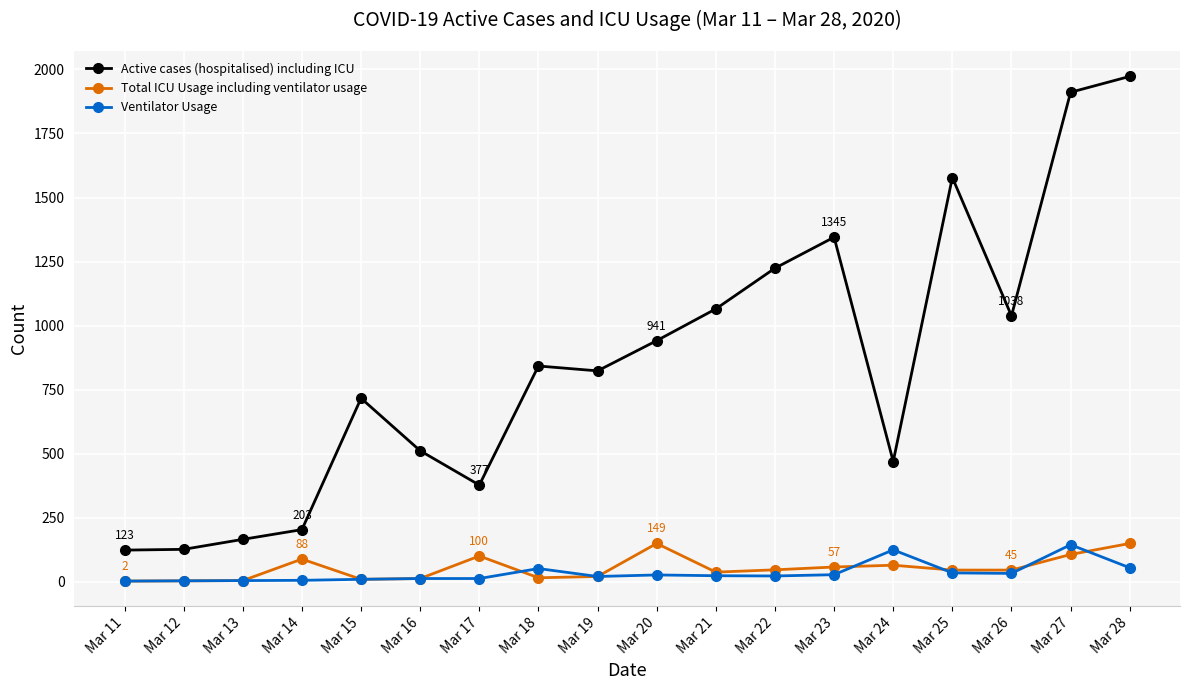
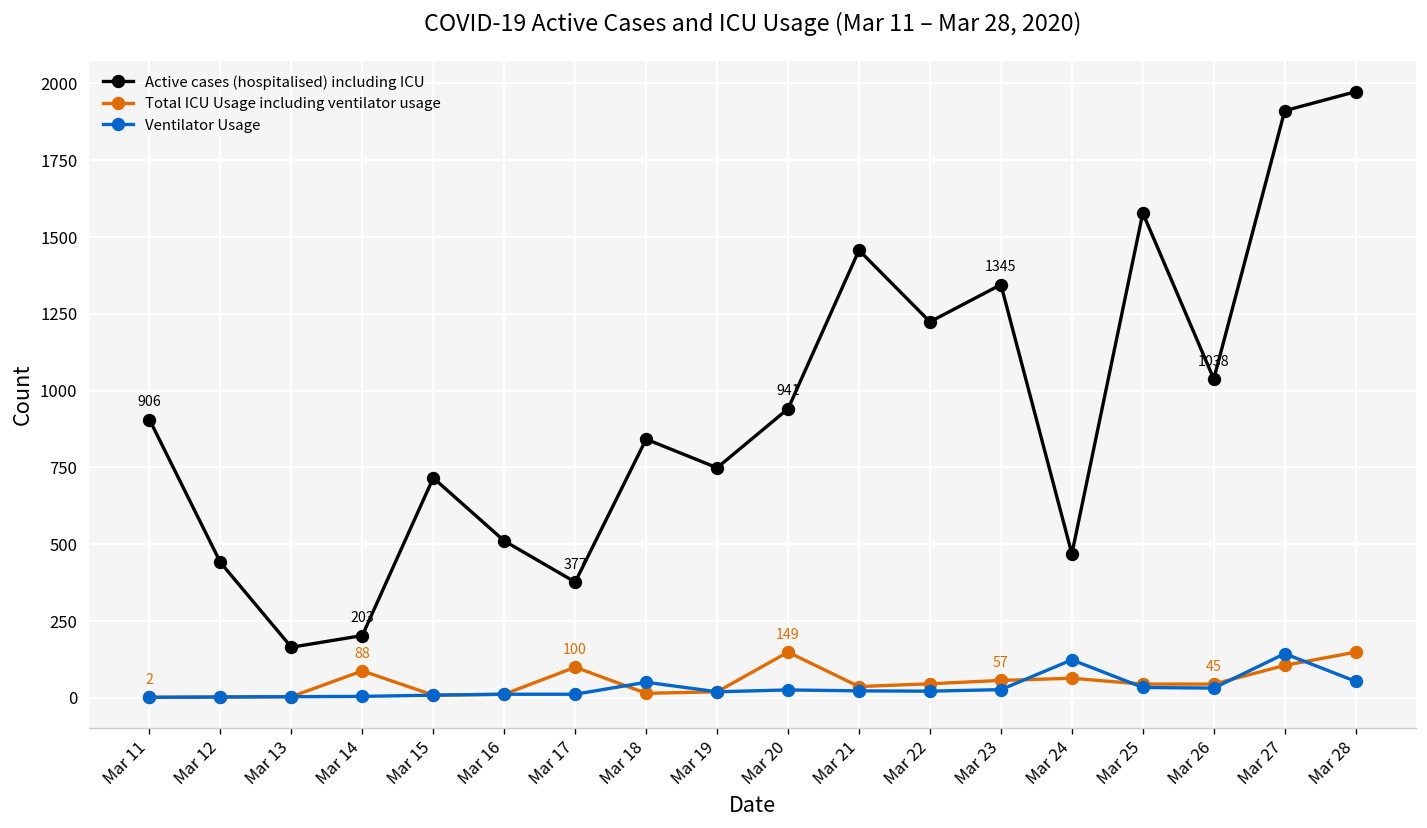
  {
    "Active cases (hospitalised) including ICU": {
-     "Mar 11": 123,
-     "Mar 12": 130,
+     "Mar 11": 906,
+     "Mar 12": 440,
      "Mar 14": 203,
      "Mar 17": 377,
-     "Mar 19": 820,
+     "Mar 19": 750,
      "Mar 20": 941,
-     "Mar 21": 1070,
+     "Mar 21": 1460,
      "Mar 23": 1345,
      "Mar 26": 1038
    },
    "Total ICU Usage including ventilator usage": {
      "Mar 14": 88,
      "Mar 17": 100,
      "Mar 20": 149,
      "Mar 23": 57,
      "Mar 26": 45
    },
    "Ventilator Usage": {
      "Mar 14": 10,
      "Mar 17": 10,
      "Mar 18": 50,
      "Mar 20": 30,
      "Mar 21": 20,
      "Mar 22": 20,
      "Mar 23": 30,
      "Mar 24": 120,
      "Mar 25": 30,
      "Mar 26": 30,
      "Mar 27": 140,
      "Mar 28": 50
    }
  }
